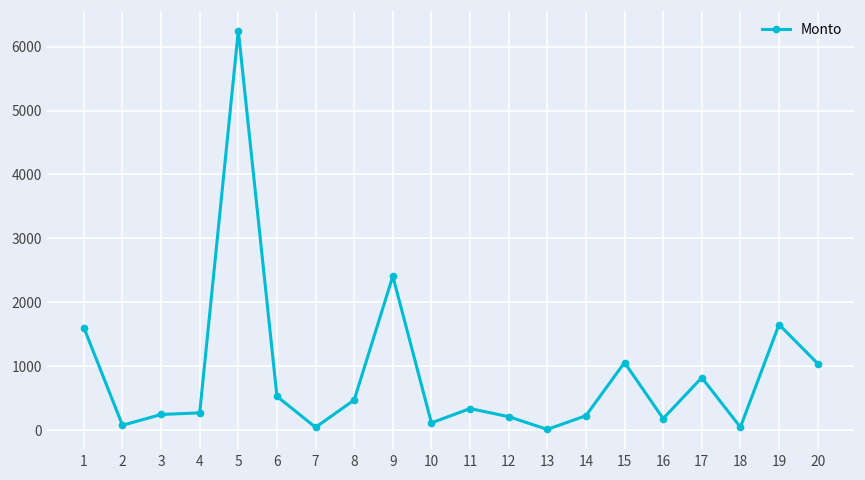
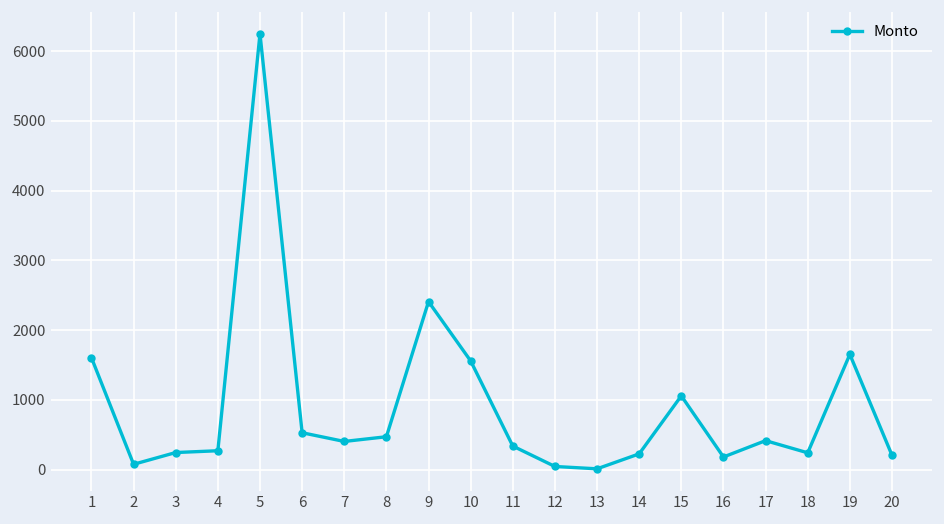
  {
    "1": 1600,
    "2": 100,
    "3": 200,
    "4": 300,
    "5": 6300,
    "6": 500,
-   "7": 0,
+   "7": 400,
    "8": 500,
    "9": 2400,
-   "10": 100,
+   "10": 1600,
    "11": 300,
-   "12": 200,
+   "12": 0,
    "13": 0,
    "14": 200,
    "15": 1100,
    "16": 200,
-   "17": 800,
-   "18": 0,
+   "17": 400,
+   "18": 200,
    "19": 1700,
-   "20": 1000
+   "20": 200
  }
